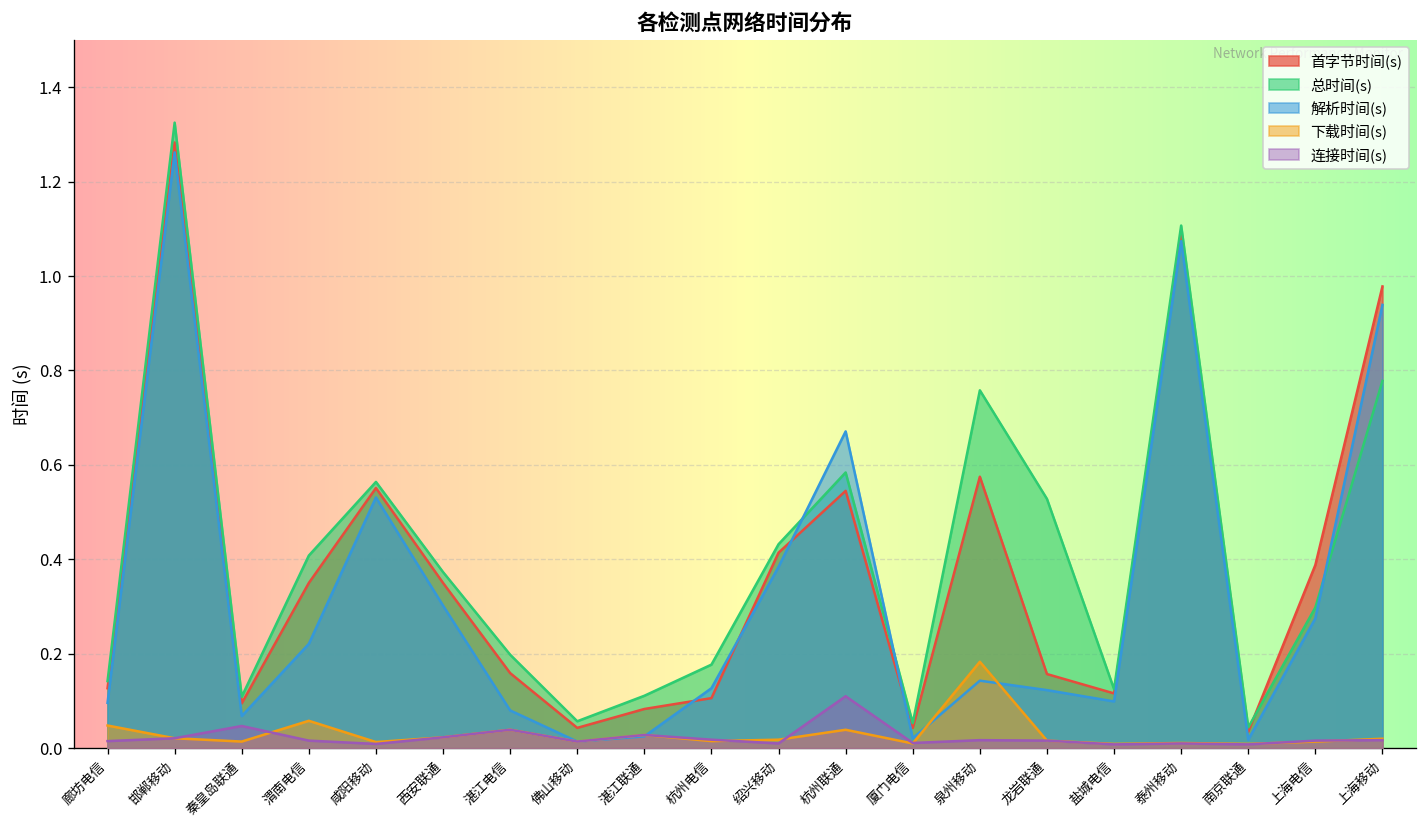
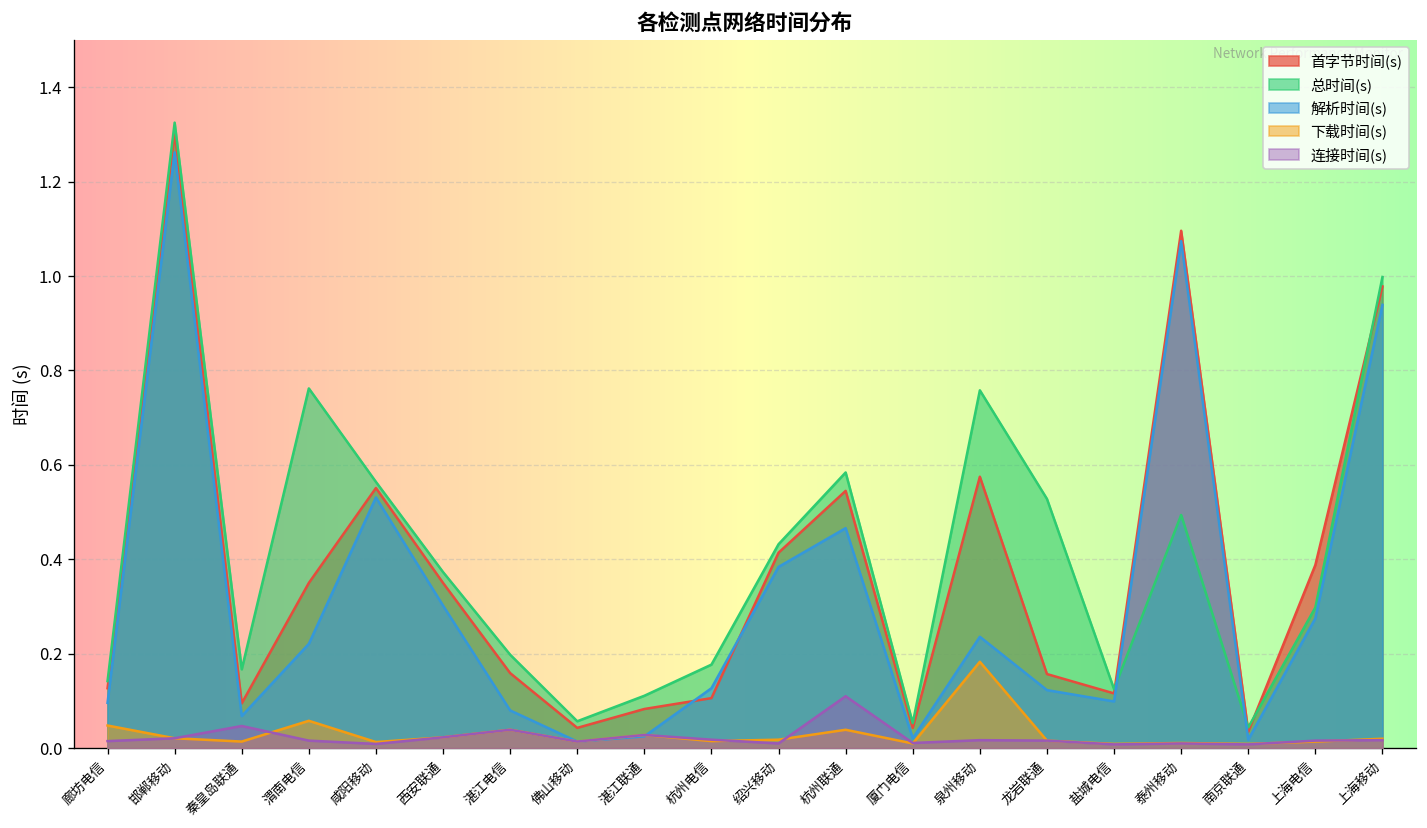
  {
    "首字节时间(s)": {
      "廊坊电信": 0.13,
-     "邯郸移动": 1.28,
+     "邯郸移动": 1.30,
      "秦皇岛联通": 0.10,
      "渭南电信": 0.35,
      "咸阳移动": 0.55,
      "西安联通": 0.35,
      "湛江电信": 0.16,
      "佛山移动": 0.04,
      "湛江联通": 0.08,
      "杭州电信": 0.11,
      "绍兴移动": 0.41,
      "杭州联通": 0.55,
      "厦门电信": 0.04,
      "泉州移动": 0.58,
      "龙岩联通": 0.16,
      "盐城电信": 0.12,
      "泰州移动": 1.10,
      "南京联通": 0.04,
      "上海电信": 0.39,
      "上海移动": 0.98
    },
    "总时间(s)": {
      "廊坊电信": 0.14,
      "邯郸移动": 1.33,
-     "秦皇岛联通": 0.11,
-     "渭南电信": 0.41,
+     "秦皇岛联通": 0.17,
+     "渭南电信": 0.76,
      "咸阳移动": 0.56,
      "西安联通": 0.37,
      "湛江电信": 0.20,
      "佛山移动": 0.06,
      "湛江联通": 0.11,
      "杭州电信": 0.18,
      "绍兴移动": 0.43,
      "杭州联通": 0.58,
      "厦门电信": 0.05,
      "泉州移动": 0.76,
      "龙岩联通": 0.53,
      "盐城电信": 0.13,
-     "泰州移动": 1.11,
+     "泰州移动": 0.49,
      "南京联通": 0.04,
      "上海电信": 0.30,
-     "上海移动": 0.78
+     "上海移动": 1.00
    },
    "解析时间(s)": {
      "廊坊电信": 0.10,
      "邯郸移动": 1.26,
      "秦皇岛联通": 0.07,
      "渭南电信": 0.22,
      "咸阳移动": 0.53,
      "西安联通": 0.30,
      "湛江电信": 0.08,
      "杭州电信": 0.13,
      "绍兴移动": 0.38,
-     "杭州联通": 0.67,
+     "杭州联通": 0.47,
      "厦门电信": 0.02,
-     "泉州移动": 0.14,
+     "泉州移动": 0.24,
      "龙岩联通": 0.12,
      "盐城电信": 0.10,
      "泰州移动": 1.07,
      "南京联通": 0.02,
      "上海电信": 0.28,
      "上海移动": 0.94
    },
    "下载时间(s)": {
      "廊坊电信": 0.05,
      "秦皇岛联通": 0.01,
      "渭南电信": 0.06,
      "绍兴移动": 0.02,
      "杭州联通": 0.04,
      "泉州移动": 0.18
    },
    "连接时间(s)": {
      "廊坊电信": 0.02,
      "秦皇岛联通": 0.05,
      "渭南电信": 0.02,
      "绍兴移动": 0.01,
      "杭州联通": 0.11,
      "泉州移动": 0.02
    }
  }
